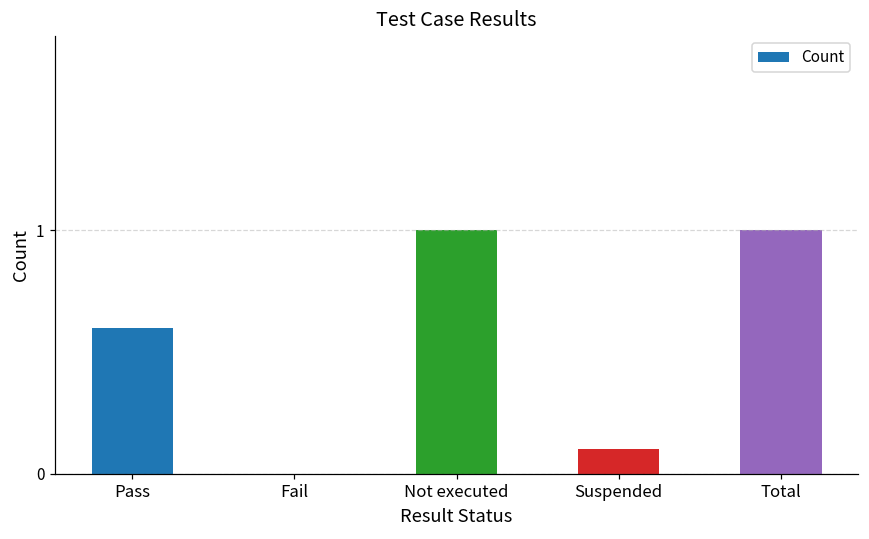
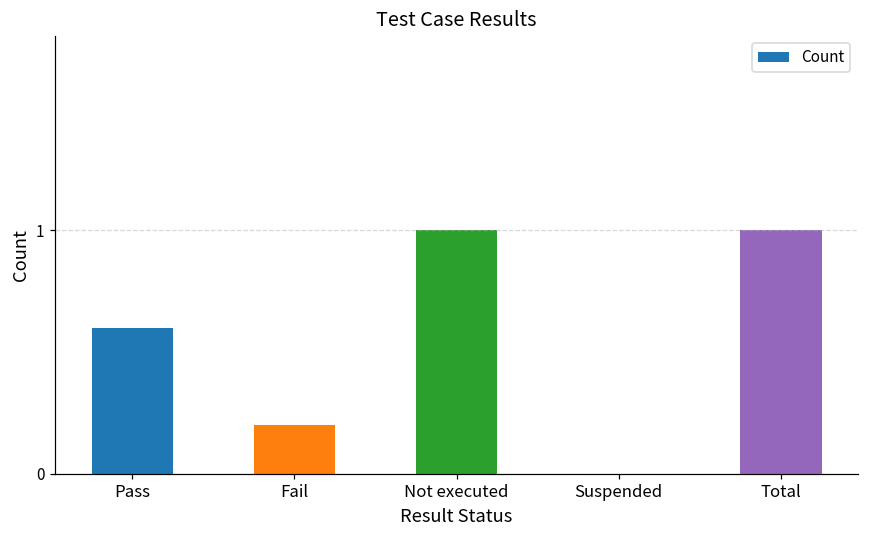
  {
    "Pass": 0.6,
-   "Fail": 0.0,
+   "Fail": 0.2,
    "Not executed": 1.0,
-   "Suspended": 0.1,
+   "Suspended": 0.0,
    "Total": 1.0
  }
